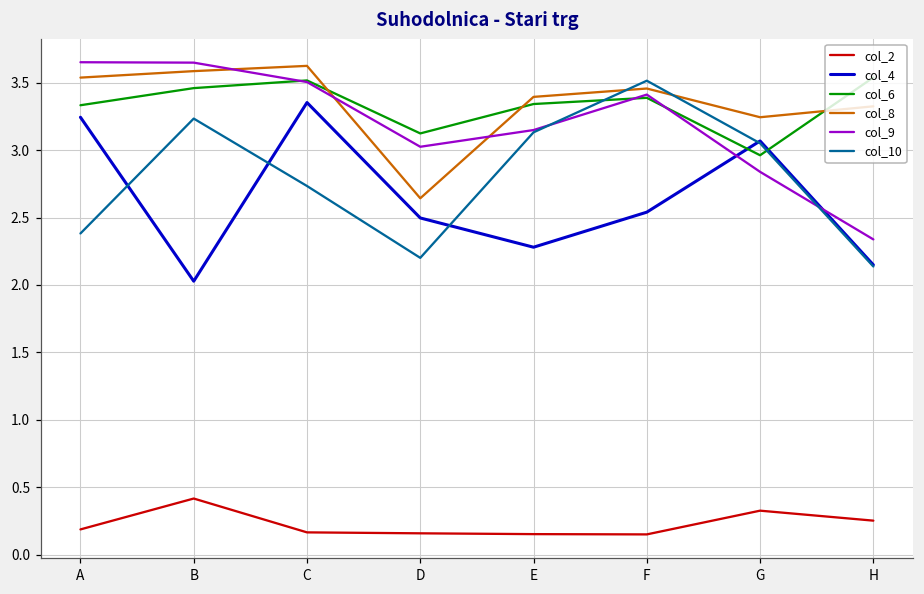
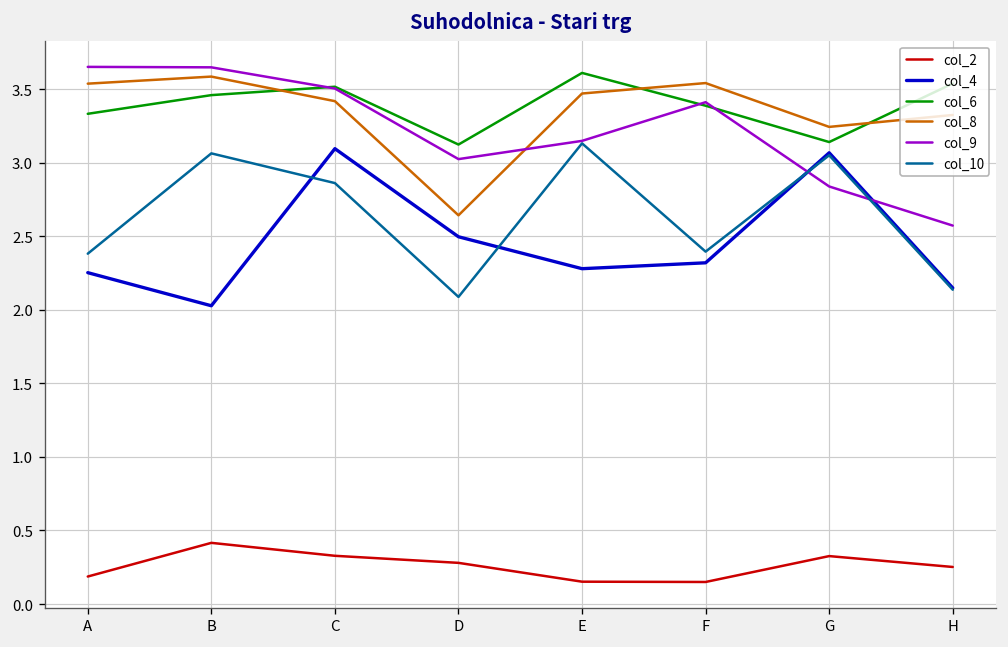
  {
    "col_2": {
      "A": 0.19,
      "B": 0.42,
-     "C": 0.17,
-     "D": 0.16,
+     "C": 0.33,
+     "D": 0.28,
      "E": 0.15,
      "F": 0.15,
      "G": 0.33,
      "H": 0.25
    },
    "col_4": {
-     "A": 3.24,
+     "A": 2.25,
      "B": 2.03,
-     "C": 3.35,
+     "C": 3.10,
      "D": 2.50,
      "E": 2.28,
-     "F": 2.54
+     "F": 2.32
    },
    "col_6": {
      "A": 3.33,
      "B": 3.46,
      "D": 3.12,
-     "E": 3.34,
+     "E": 3.61,
      "F": 3.39,
-     "G": 2.96
+     "G": 3.14
    },
    "col_8": {
      "A": 3.54,
      "B": 3.59,
-     "C": 3.63,
+     "C": 3.42,
      "D": 2.64,
-     "E": 3.40,
-     "F": 3.46,
+     "E": 3.47,
+     "F": 3.54,
      "G": 3.24
    },
    "col_9": {
      "A": 3.65,
      "B": 3.65,
      "D": 3.03,
      "F": 3.41,
      "G": 2.84,
-     "H": 2.34
+     "H": 2.57
    },
    "col_10": {
      "A": 2.38,
-     "B": 3.23,
-     "C": 2.73,
-     "D": 2.20,
-     "F": 3.52
+     "B": 3.06,
+     "C": 2.86,
+     "D": 2.09,
+     "F": 2.40
    }
  }
